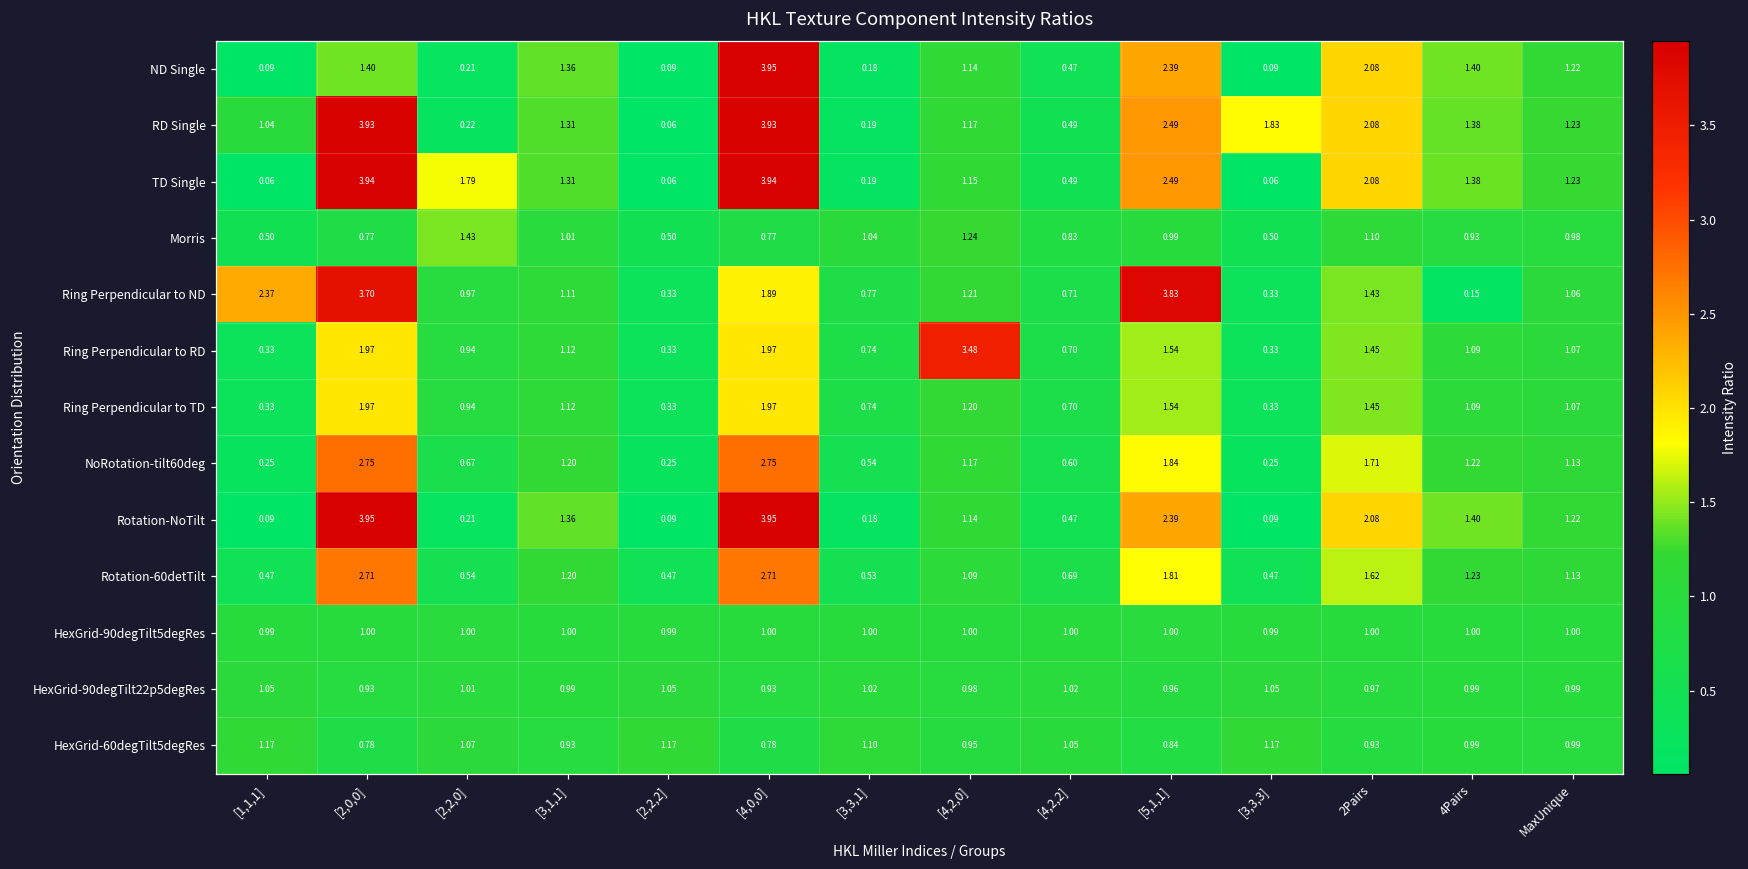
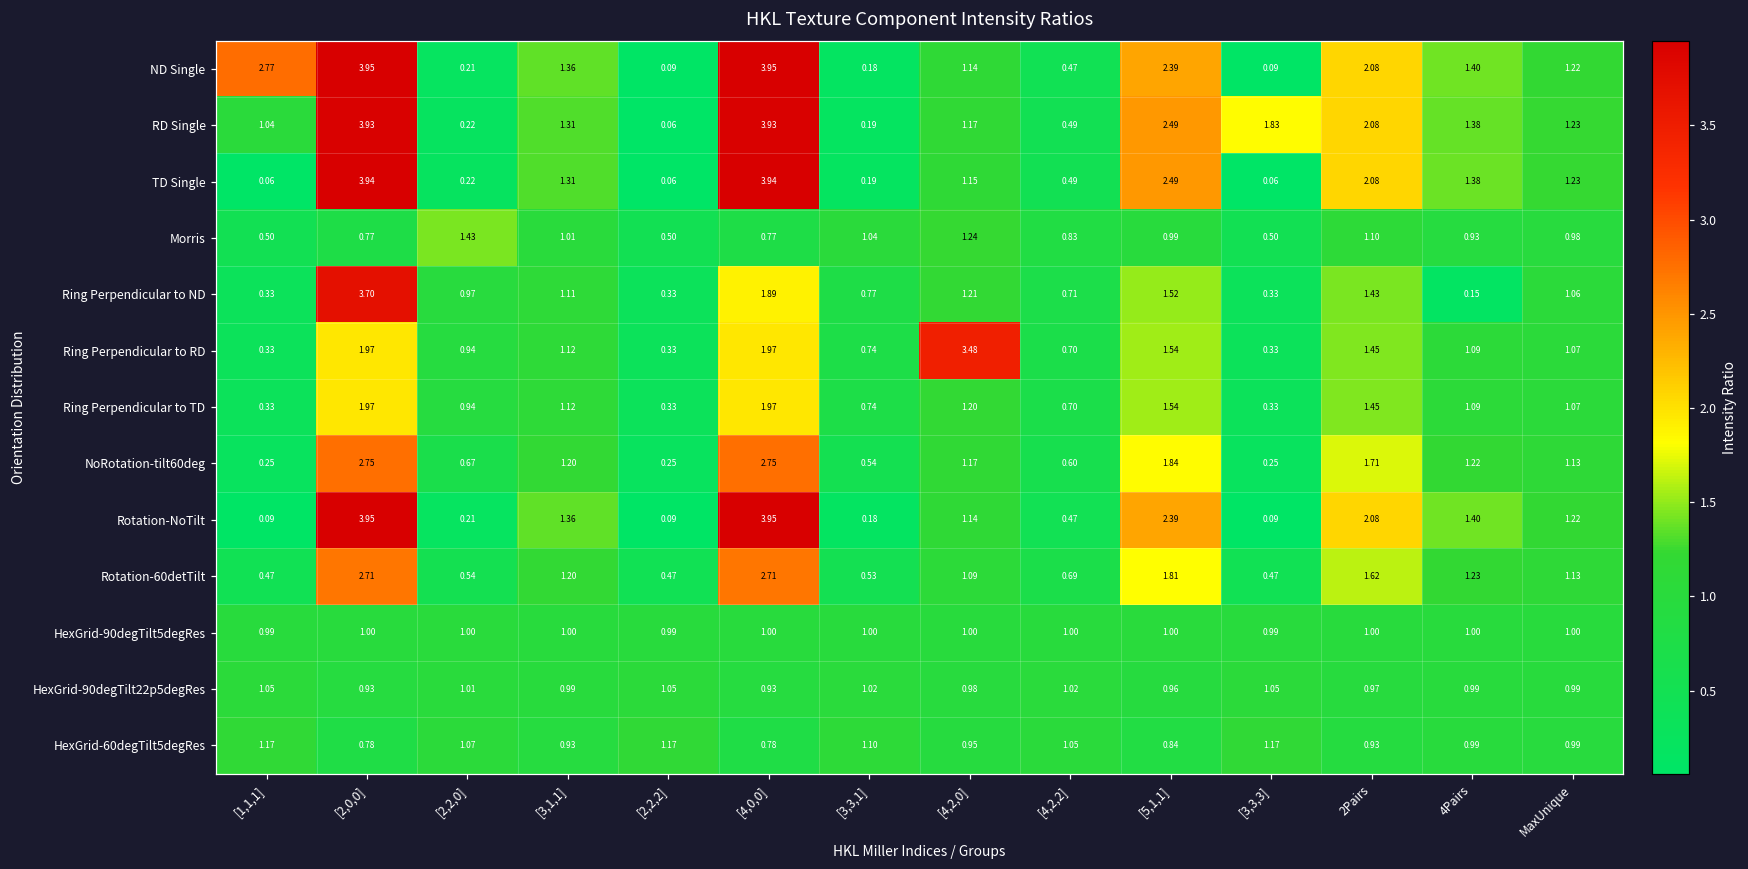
  {
    "ND Single": {
-     "[1,1,1]": 0.09,
-     "[2,0,0]": 1.40,
+     "[1,1,1]": 2.77,
+     "[2,0,0]": 3.95,
      "[2,2,0]": 0.21,
      "[3,1,1]": 1.36,
      "[2,2,2]": 0.09,
      "[4,0,0]": 3.95,
      "[3,3,1]": 0.18,
      "[4,2,0]": 1.14,
      "[4,2,2]": 0.47,
      "[5,1,1]": 2.39,
      "[3,3,3]": 0.09,
      "2Pairs": 2.08,
      "4Pairs": 1.40,
      "MaxUnique": 1.22
    },
    "RD Single": {
      "[1,1,1]": 1.04,
      "[2,0,0]": 3.93,
      "[2,2,0]": 0.22,
      "[3,1,1]": 1.31,
      "[2,2,2]": 0.06,
      "[4,0,0]": 3.93,
      "[3,3,1]": 0.19,
      "[4,2,0]": 1.17,
      "[4,2,2]": 0.49,
      "[5,1,1]": 2.49,
      "[3,3,3]": 1.83,
      "2Pairs": 2.08,
      "4Pairs": 1.38,
      "MaxUnique": 1.23
    },
    "TD Single": {
      "[1,1,1]": 0.06,
      "[2,0,0]": 3.94,
-     "[2,2,0]": 1.79,
+     "[2,2,0]": 0.22,
      "[3,1,1]": 1.31,
      "[2,2,2]": 0.06,
      "[4,0,0]": 3.94,
      "[3,3,1]": 0.19,
      "[4,2,0]": 1.15,
      "[4,2,2]": 0.49,
      "[5,1,1]": 2.49,
      "[3,3,3]": 0.06,
      "2Pairs": 2.08,
      "4Pairs": 1.38,
      "MaxUnique": 1.23
    },
    "Morris": {
      "[1,1,1]": 0.50,
      "[2,0,0]": 0.77,
      "[2,2,0]": 1.43,
      "[3,1,1]": 1.01,
      "[2,2,2]": 0.50,
      "[4,0,0]": 0.77,
      "[3,3,1]": 1.04,
      "[4,2,0]": 1.24,
      "[4,2,2]": 0.83,
      "[5,1,1]": 0.99,
      "[3,3,3]": 0.50,
      "2Pairs": 1.10,
      "4Pairs": 0.93,
      "MaxUnique": 0.98
    },
    "Ring Perpendicular to ND": {
-     "[1,1,1]": 2.37,
+     "[1,1,1]": 0.33,
      "[2,0,0]": 3.70,
      "[2,2,0]": 0.97,
      "[3,1,1]": 1.11,
      "[2,2,2]": 0.33,
      "[4,0,0]": 1.89,
      "[3,3,1]": 0.77,
      "[4,2,0]": 1.21,
      "[4,2,2]": 0.71,
-     "[5,1,1]": 3.83,
+     "[5,1,1]": 1.52,
      "[3,3,3]": 0.33,
      "2Pairs": 1.43,
      "4Pairs": 0.15,
      "MaxUnique": 1.06
    },
    "Ring Perpendicular to RD": {
      "[1,1,1]": 0.33,
      "[2,0,0]": 1.97,
      "[2,2,0]": 0.94,
      "[3,1,1]": 1.12,
      "[2,2,2]": 0.33,
      "[4,0,0]": 1.97,
      "[3,3,1]": 0.74,
      "[4,2,0]": 3.48,
      "[4,2,2]": 0.70,
      "[5,1,1]": 1.54,
      "[3,3,3]": 0.33,
      "2Pairs": 1.45,
      "4Pairs": 1.09,
      "MaxUnique": 1.07
    },
    "Ring Perpendicular to TD": {
      "[1,1,1]": 0.33,
      "[2,0,0]": 1.97,
      "[2,2,0]": 0.94,
      "[3,1,1]": 1.12,
      "[2,2,2]": 0.33,
      "[4,0,0]": 1.97,
      "[3,3,1]": 0.74,
      "[4,2,0]": 1.20,
      "[4,2,2]": 0.70,
      "[5,1,1]": 1.54,
      "[3,3,3]": 0.33,
      "2Pairs": 1.45,
      "4Pairs": 1.09,
      "MaxUnique": 1.07
    },
    "NoRotation-tilt60deg": {
      "[1,1,1]": 0.25,
      "[2,0,0]": 2.75,
      "[2,2,0]": 0.67,
      "[3,1,1]": 1.20,
      "[2,2,2]": 0.25,
      "[4,0,0]": 2.75,
      "[3,3,1]": 0.54,
      "[4,2,0]": 1.17,
      "[4,2,2]": 0.60,
      "[5,1,1]": 1.84,
      "[3,3,3]": 0.25,
      "2Pairs": 1.71,
      "4Pairs": 1.22,
      "MaxUnique": 1.13
    },
    "Rotation-NoTilt": {
      "[1,1,1]": 0.09,
      "[2,0,0]": 3.95,
      "[2,2,0]": 0.21,
      "[3,1,1]": 1.36,
      "[2,2,2]": 0.09,
      "[4,0,0]": 3.95,
      "[3,3,1]": 0.18,
      "[4,2,0]": 1.14,
      "[4,2,2]": 0.47,
      "[5,1,1]": 2.39,
      "[3,3,3]": 0.09,
      "2Pairs": 2.08,
      "4Pairs": 1.40,
      "MaxUnique": 1.22
    },
    "Rotation-60detTilt": {
      "[1,1,1]": 0.47,
      "[2,0,0]": 2.71,
      "[2,2,0]": 0.54,
      "[3,1,1]": 1.20,
      "[2,2,2]": 0.47,
      "[4,0,0]": 2.71,
      "[3,3,1]": 0.53,
      "[4,2,0]": 1.09,
      "[4,2,2]": 0.69,
      "[5,1,1]": 1.81,
      "[3,3,3]": 0.47,
      "2Pairs": 1.62,
      "4Pairs": 1.23,
      "MaxUnique": 1.13
    },
    "HexGrid-90degTilt5degRes": {
      "[1,1,1]": 0.99,
      "[2,0,0]": 1.00,
      "[2,2,0]": 1.00,
      "[3,1,1]": 1.00,
      "[2,2,2]": 0.99,
      "[4,0,0]": 1.00,
      "[3,3,1]": 1.00,
      "[4,2,0]": 1.00,
      "[4,2,2]": 1.00,
      "[5,1,1]": 1.00,
      "[3,3,3]": 0.99,
      "2Pairs": 1.00,
      "4Pairs": 1.00,
      "MaxUnique": 1.00
    },
    "HexGrid-90degTilt22p5degRes": {
      "[1,1,1]": 1.05,
      "[2,0,0]": 0.93,
      "[2,2,0]": 1.01,
      "[3,1,1]": 0.99,
      "[2,2,2]": 1.05,
      "[4,0,0]": 0.93,
      "[3,3,1]": 1.02,
      "[4,2,0]": 0.98,
      "[4,2,2]": 1.02,
      "[5,1,1]": 0.96,
      "[3,3,3]": 1.05,
      "2Pairs": 0.97,
      "4Pairs": 0.99,
      "MaxUnique": 0.99
    },
    "HexGrid-60degTilt5degRes": {
      "[1,1,1]": 1.17,
      "[2,0,0]": 0.78,
      "[2,2,0]": 1.07,
      "[3,1,1]": 0.93,
      "[2,2,2]": 1.17,
      "[4,0,0]": 0.78,
      "[3,3,1]": 1.10,
      "[4,2,0]": 0.95,
      "[4,2,2]": 1.05,
      "[5,1,1]": 0.84,
      "[3,3,3]": 1.17,
      "2Pairs": 0.93,
      "4Pairs": 0.99,
      "MaxUnique": 0.99
    }
  }
